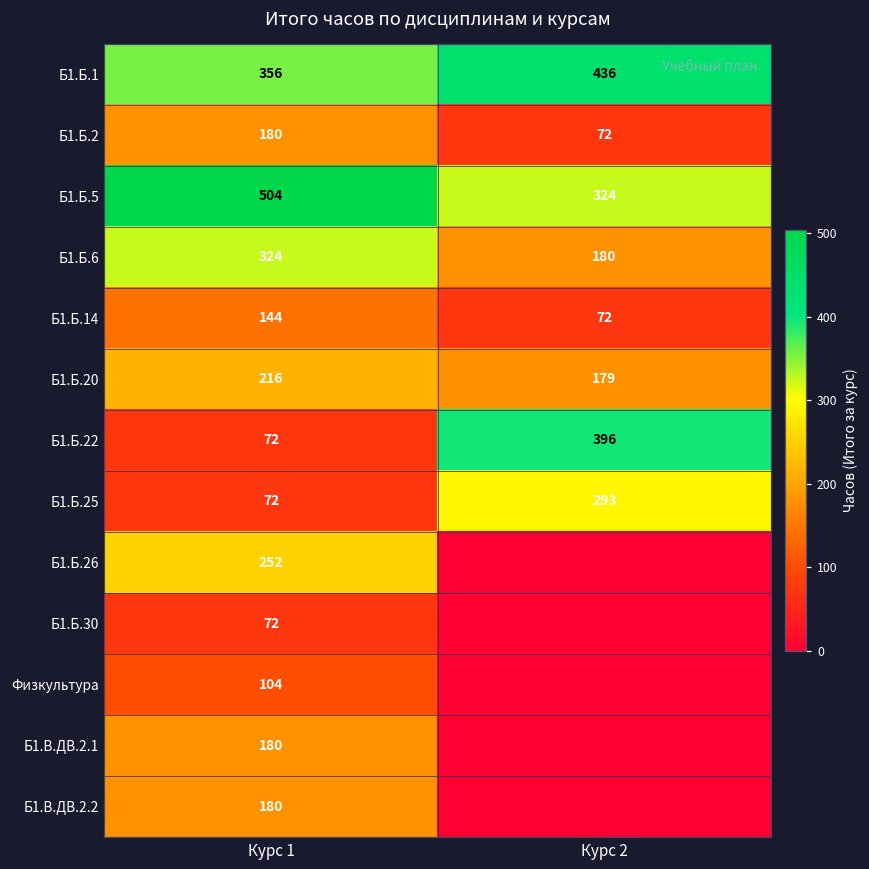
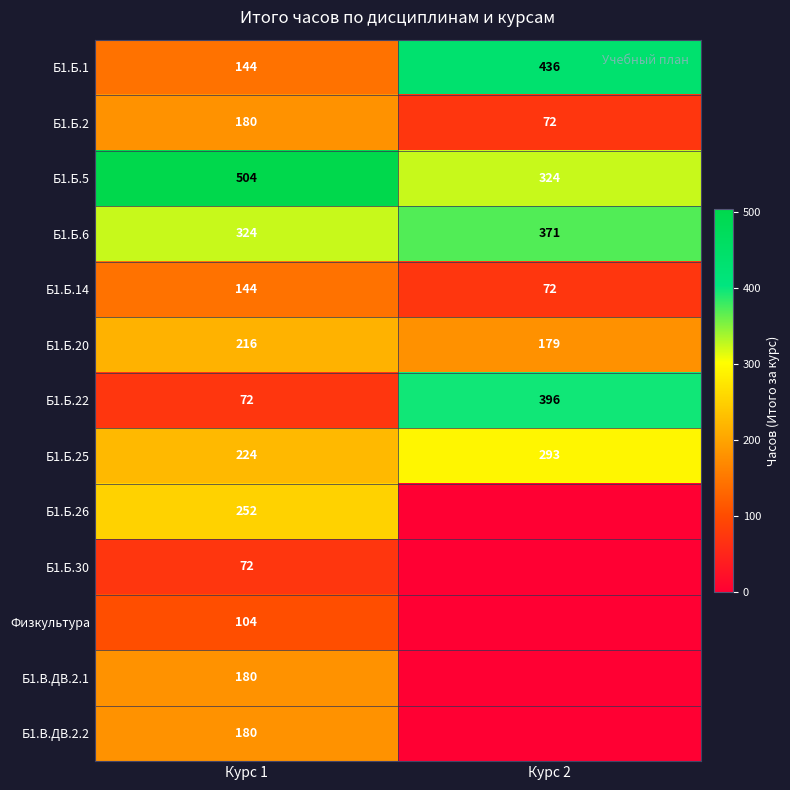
  {
    "Б1.Б.1": {
-     "Курс 1": 356
+     "Курс 1": 144
    },
    "Б1.Б.2": {
      "Курс 1": 180,
      "Курс 2": 72
    },
    "Б1.Б.5": {
      "Курс 1": 504,
      "Курс 2": 324
    },
    "Б1.Б.6": {
      "Курс 1": 324,
-     "Курс 2": 180
+     "Курс 2": 371
    },
    "Б1.Б.14": {
      "Курс 1": 144,
      "Курс 2": 72
    },
    "Б1.Б.20": {
      "Курс 1": 216,
      "Курс 2": 179
    },
    "Б1.Б.22": {
      "Курс 1": 72,
      "Курс 2": 396
    },
    "Б1.Б.25": {
-     "Курс 1": 72,
+     "Курс 1": 224,
      "Курс 2": 293
    },
    "Б1.Б.26": {
      "Курс 1": 252
    },
    "Б1.Б.30": {
      "Курс 1": 72
    },
    "Физкультура": {
      "Курс 1": 104
    },
    "Б1.В.ДВ.2.1": {
      "Курс 1": 180
    },
    "Б1.В.ДВ.2.2": {
      "Курс 1": 180
    }
  }
